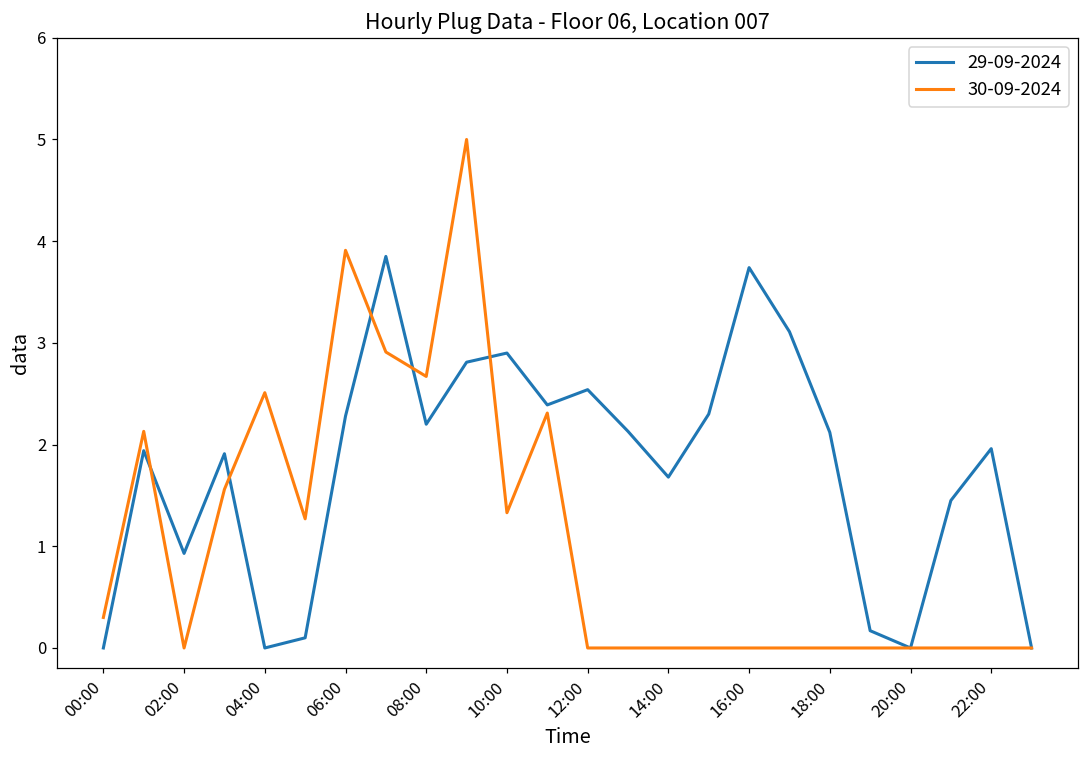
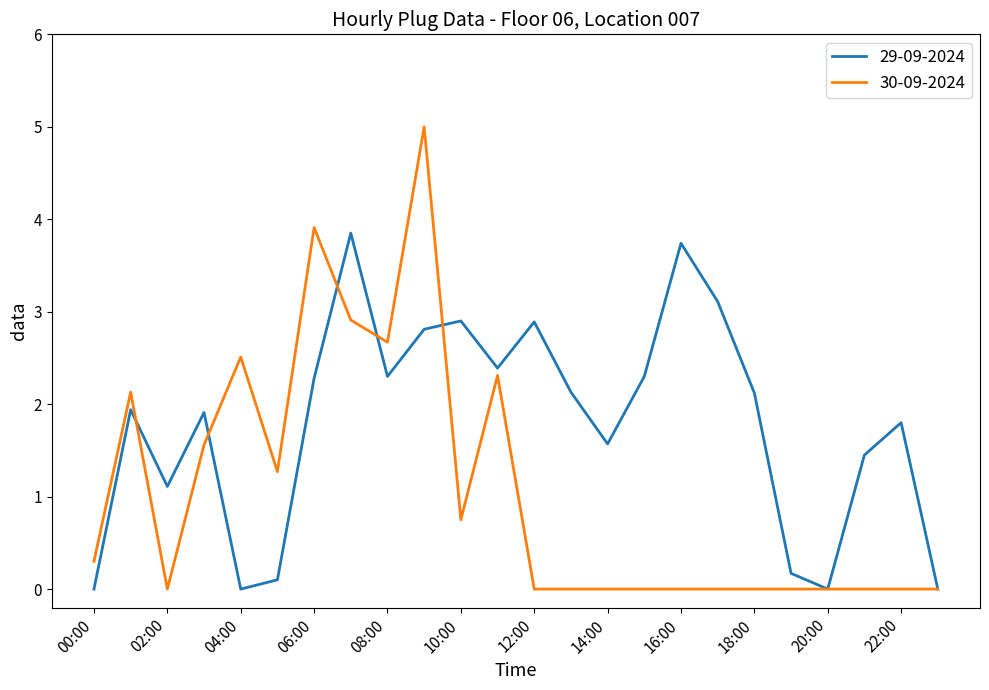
  {
    "29-09-2024": {
      "00:00": 0.0,
-     "02:00": 0.9,
+     "02:00": 1.1,
      "04:00": 0.0,
      "06:00": 2.3,
-     "08:00": 2.2,
+     "08:00": 2.3,
      "10:00": 2.9,
-     "12:00": 2.5,
-     "14:00": 1.7,
+     "12:00": 2.9,
+     "14:00": 1.6,
      "16:00": 3.7,
      "18:00": 2.1,
-     "22:00": 2.0
+     "22:00": 1.8
    },
    "30-09-2024": {
      "00:00": 0.3,
      "02:00": 0.0,
      "04:00": 2.5,
      "06:00": 3.9,
      "08:00": 2.7,
-     "10:00": 1.3,
+     "10:00": 0.8,
      "12:00": 0.0,
      "14:00": 0.0,
      "16:00": 0.0,
      "18:00": 0.0,
      "22:00": 0.0
    }
  }
